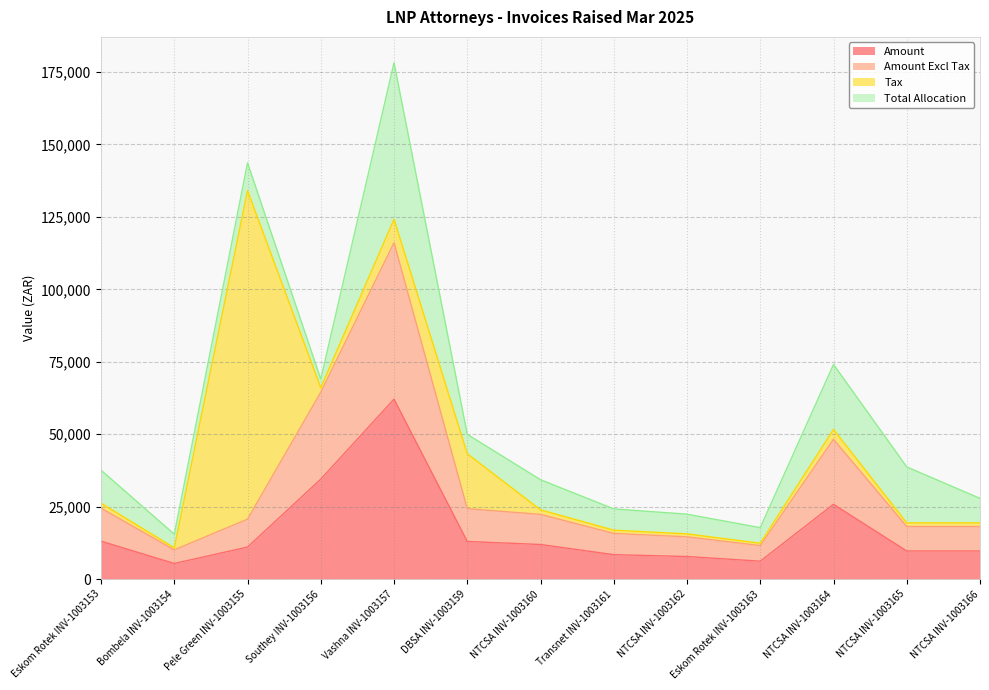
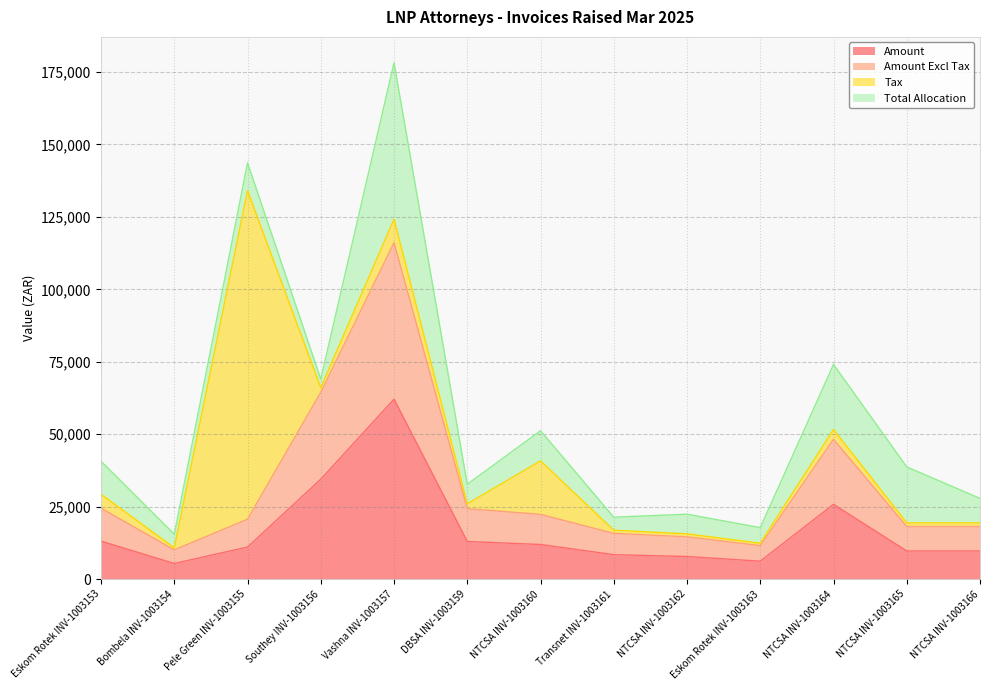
  {
    "Tax": {
-     "Eskom Rotek INV-1003153": "2,000",
+     "Eskom Rotek INV-1003153": "5,000",
      "Pele Green INV-1003155": "113,000",
      "Southey INV-1003156": "2,000",
      "Vashna INV-1003157": "8,000",
-     "DBSA INV-1003159": "19,000",
-     "NTCSA INV-1003160": "2,000",
+     "DBSA INV-1003159": "2,000",
+     "NTCSA INV-1003160": "18,000",
      "Transnet INV-1003161": "1,000",
      "NTCSA INV-1003162": "1,000",
      "NTCSA INV-1003164": "3,000",
      "NTCSA INV-1003165": "1,000",
      "NTCSA INV-1003166": "1,000"
    },
    "Total Allocation": {
      "Eskom Rotek INV-1003153": "11,000",
      "Bombela INV-1003154": "5,000",
      "Pele Green INV-1003155": "10,000",
      "Southey INV-1003156": "3,000",
      "Vashna INV-1003157": "54,000",
      "DBSA INV-1003159": "7,000",
      "NTCSA INV-1003160": "10,000",
-     "Transnet INV-1003161": "7,000",
+     "Transnet INV-1003161": "4,000",
      "NTCSA INV-1003162": "7,000",
      "Eskom Rotek INV-1003163": "5,000",
      "NTCSA INV-1003164": "22,000",
      "NTCSA INV-1003165": "19,000",
      "NTCSA INV-1003166": "8,000"
    }
  }
